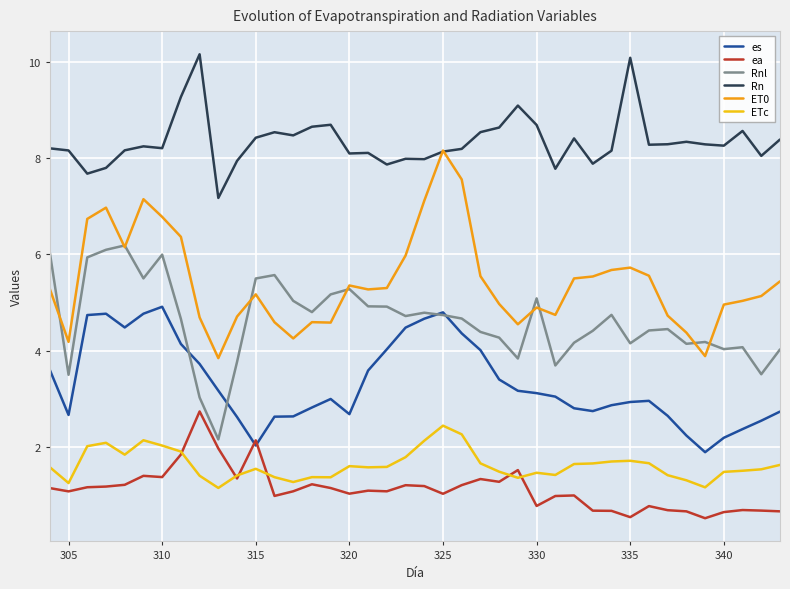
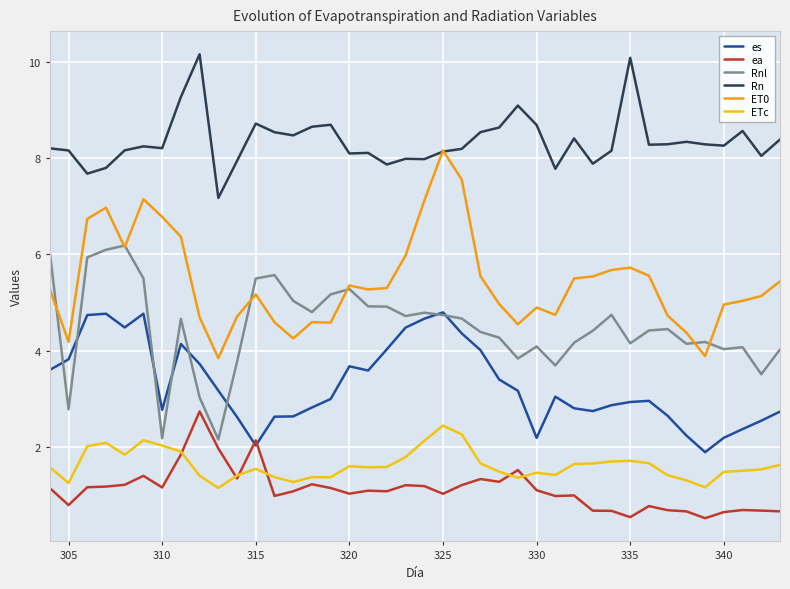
  {
    "es": {
-     "305": 2.7,
-     "310": 4.9,
+     "305": 3.8,
+     "310": 2.8,
      "315": 2.0,
-     "320": 2.7,
+     "320": 3.7,
      "325": 4.8,
-     "330": 3.1,
+     "330": 2.2,
      "335": 2.9,
      "340": 2.2
    },
    "ea": {
-     "305": 1.1,
-     "310": 1.4,
+     "305": 0.8,
+     "310": 1.2,
      "315": 2.1,
      "320": 1.0,
      "325": 1.0,
-     "330": 0.8,
+     "330": 1.1,
      "335": 0.5,
      "340": 0.7
    },
    "Rnl": {
-     "305": 3.5,
-     "310": 6.0,
+     "305": 2.8,
+     "310": 2.2,
      "315": 5.5,
      "320": 5.3,
      "325": 4.7,
-     "330": 5.1,
+     "330": 4.1,
      "335": 4.2,
      "340": 4.0
    },
    "Rn": {
      "305": 8.2,
      "310": 8.2,
-     "315": 8.4,
+     "315": 8.7,
      "320": 8.1,
      "330": 8.7,
      "335": 10.1,
      "340": 8.3
    }
  }
